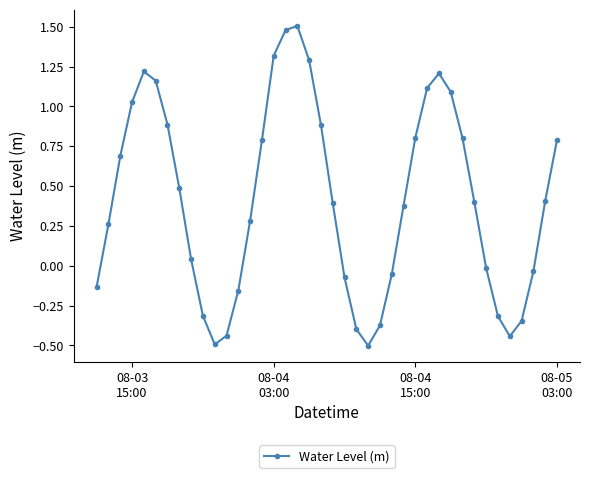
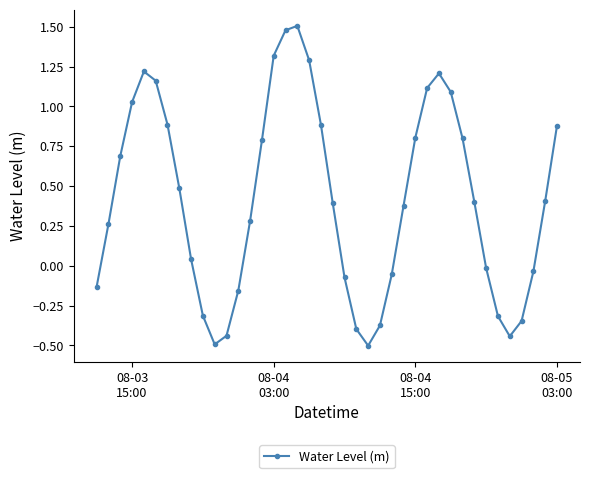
  {
    "08-03 15:00": 1.03,
    "08-04 03:00": 1.32,
    "08-04 15:00": 0.80,
-   "08-05 03:00": 0.79
+   "08-05 03:00": 0.88
  }
